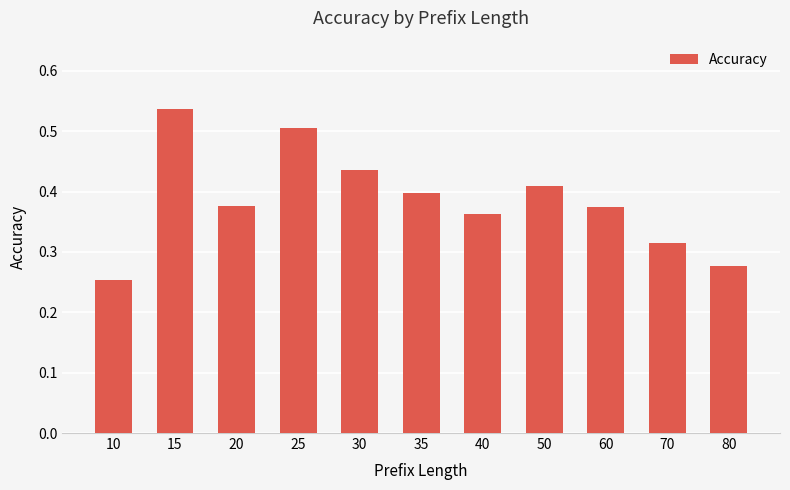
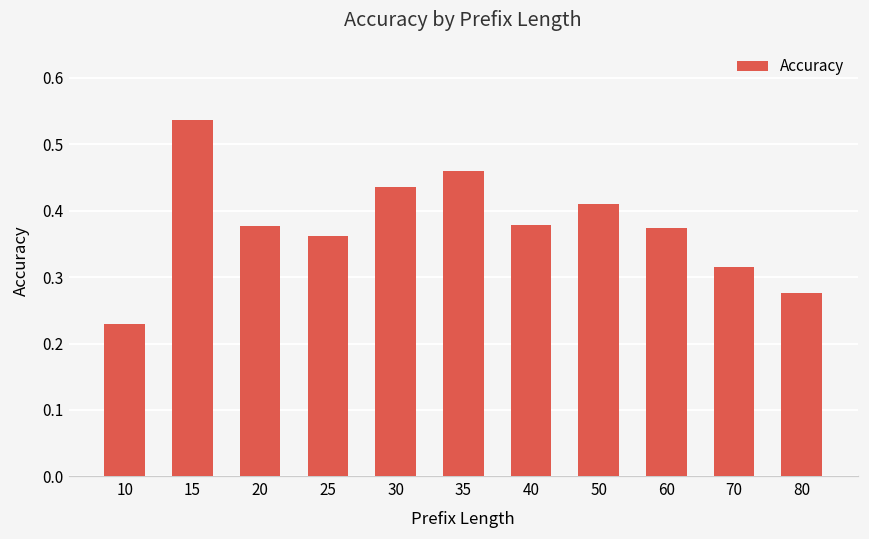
  {
-   "10": 0.25,
+   "10": 0.23,
    "15": 0.54,
    "20": 0.38,
-   "25": 0.51,
+   "25": 0.36,
    "30": 0.44,
-   "35": 0.40,
-   "40": 0.36,
+   "35": 0.46,
+   "40": 0.38,
    "50": 0.41,
    "60": 0.37,
    "70": 0.31,
    "80": 0.28
  }
